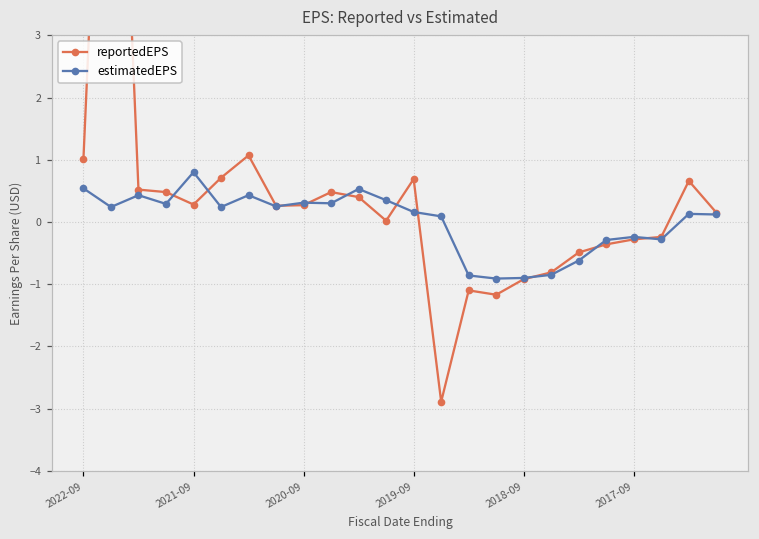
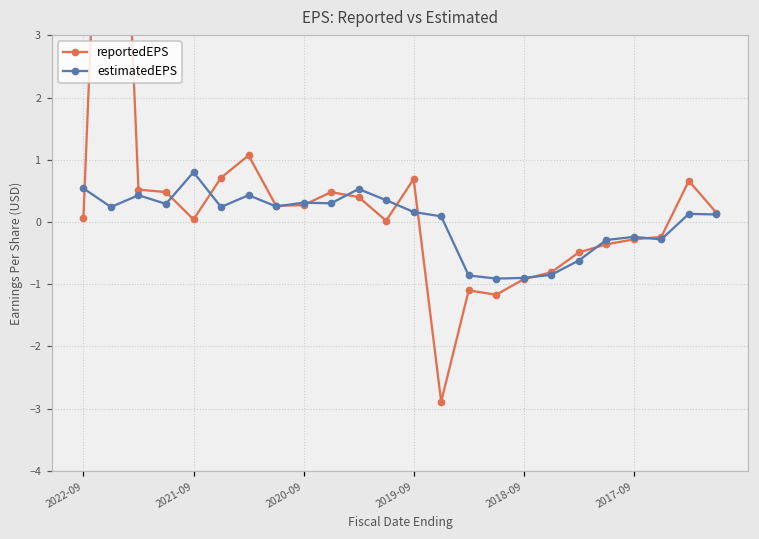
  {
    "reportedEPS": {
-     "2022-09": 1.0,
-     "2021-09": 0.3,
+     "2022-09": 0.1,
+     "2021-09": 0.0,
      "2019-09": 0.7
    },
    "estimatedEPS": {
      "2022-09": 0.5,
      "2021-09": 0.8,
      "2019-09": 0.2
    }
  }
